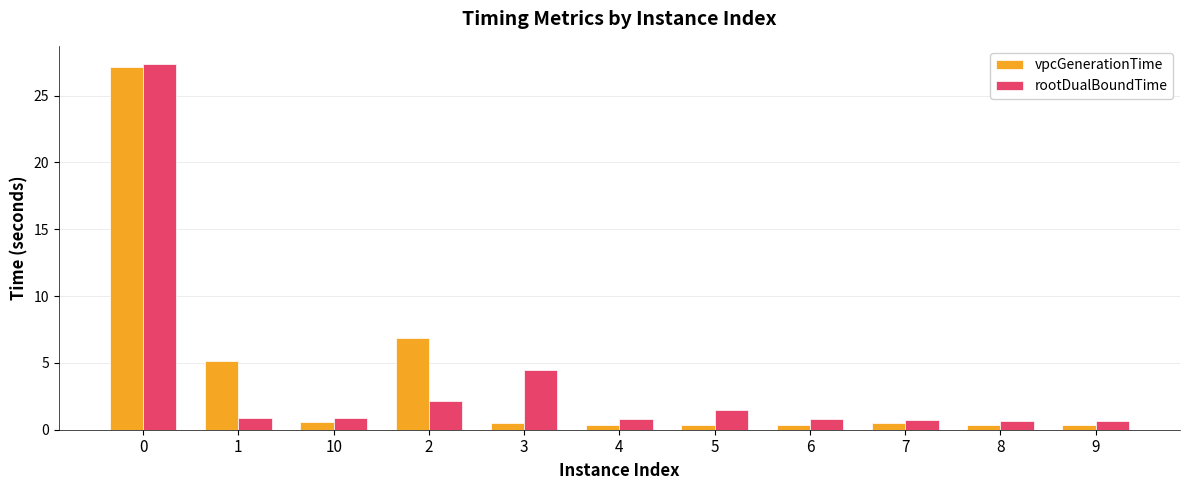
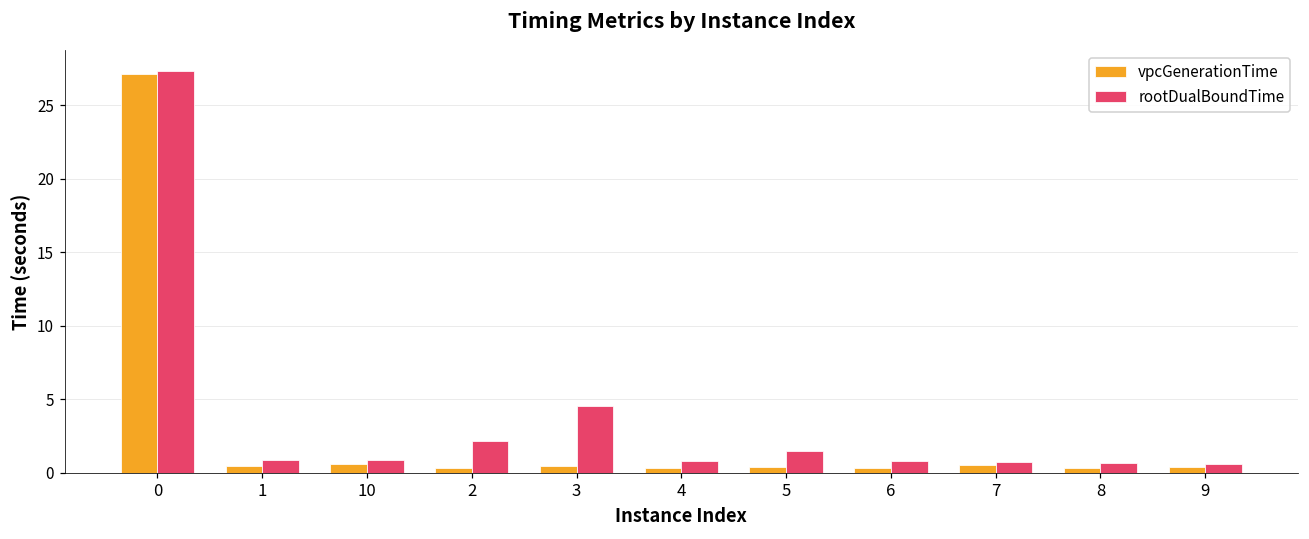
  {
    "vpcGenerationTime": {
      "0": 27.1,
-     "1": 5.1,
+     "1": 0.5,
      "10": 0.6,
-     "2": 6.8,
+     "2": 0.3,
      "3": 0.5,
      "4": 0.3,
      "5": 0.4,
      "6": 0.3,
      "7": 0.5,
      "8": 0.3,
      "9": 0.4
    },
    "rootDualBoundTime": {
      "0": 27.4,
      "1": 0.9,
      "10": 0.9,
      "2": 2.2,
      "3": 4.5,
      "4": 0.8,
      "5": 1.5,
      "6": 0.8,
      "7": 0.8,
      "8": 0.6,
      "9": 0.6
    }
  }
